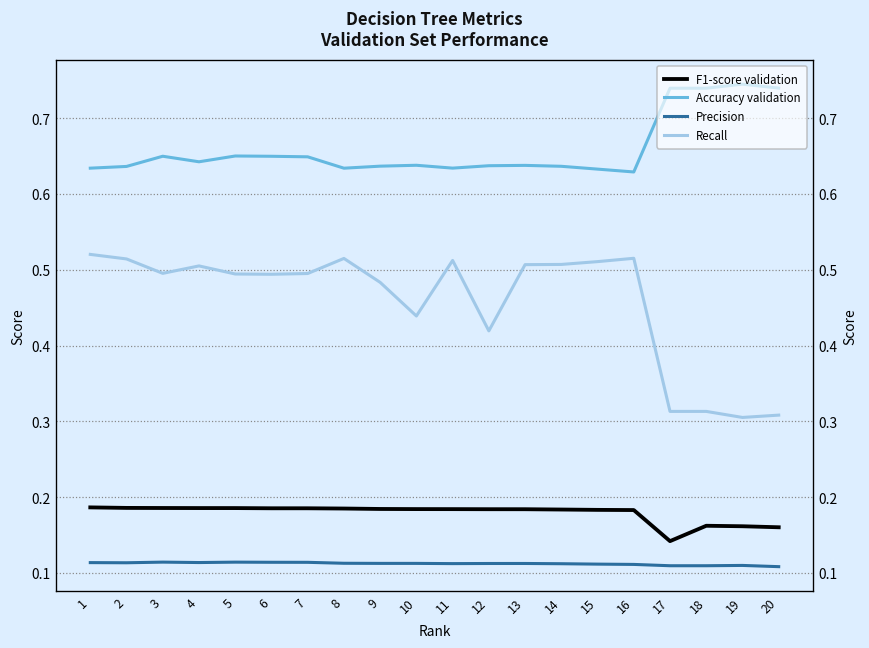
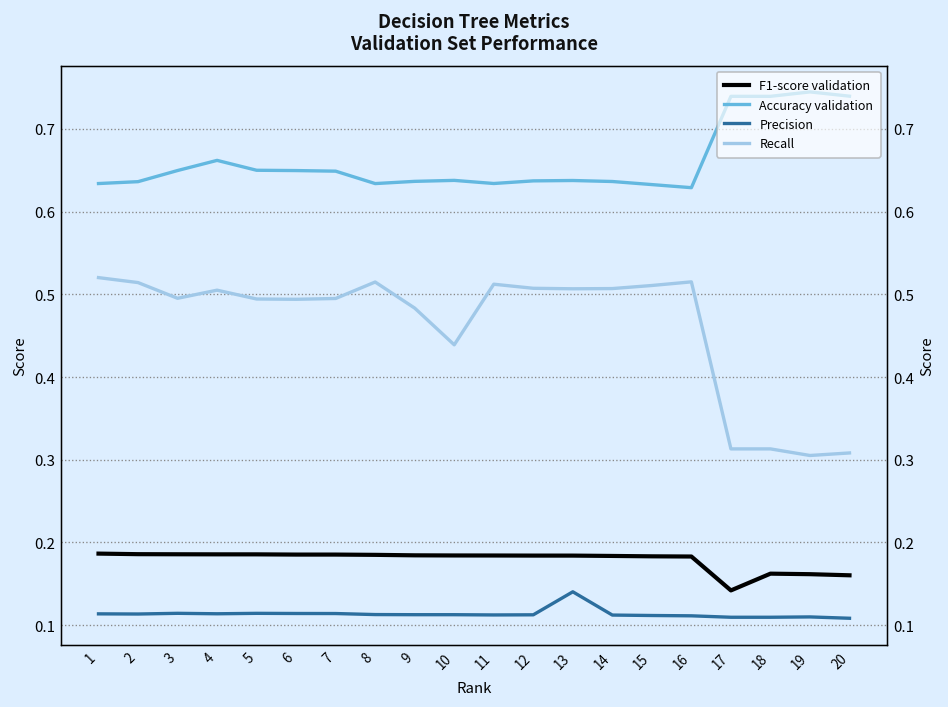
  {
    "F1-score validation": {
      "1": 0.19,
      "2": 0.19,
      "3": 0.19,
      "4": 0.19,
      "5": 0.19,
      "6": 0.19,
      "7": 0.19,
      "8": 0.18,
      "9": 0.18,
      "10": 0.18,
      "11": 0.18,
      "12": 0.18,
      "13": 0.18,
      "14": 0.18,
      "15": 0.18,
      "16": 0.18,
      "17": 0.14,
      "18": 0.16,
      "19": 0.16,
      "20": 0.16
    },
    "Accuracy validation": {
      "1": 0.63,
      "2": 0.64,
      "3": 0.65,
-     "4": 0.64,
+     "4": 0.66,
      "5": 0.65,
      "6": 0.65,
      "7": 0.65,
      "8": 0.63,
      "9": 0.64,
      "10": 0.64,
      "11": 0.63,
      "12": 0.64,
      "13": 0.64,
      "14": 0.64,
      "15": 0.63,
      "16": 0.63
    },
    "Precision": {
      "1": 0.11,
      "2": 0.11,
      "3": 0.11,
      "4": 0.11,
      "5": 0.11,
      "6": 0.11,
      "7": 0.11,
      "8": 0.11,
      "9": 0.11,
      "10": 0.11,
      "11": 0.11,
      "12": 0.11,
-     "13": 0.11,
+     "13": 0.14,
      "14": 0.11,
      "15": 0.11,
      "16": 0.11,
      "17": 0.11,
      "18": 0.11,
      "19": 0.11,
      "20": 0.11
    },
    "Recall": {
      "1": 0.52,
      "2": 0.51,
      "3": 0.50,
      "4": 0.51,
      "5": 0.49,
      "6": 0.49,
      "7": 0.49,
      "8": 0.51,
      "9": 0.48,
      "10": 0.44,
      "11": 0.51,
-     "12": 0.42,
+     "12": 0.51,
      "13": 0.51,
      "14": 0.51,
      "15": 0.51,
      "16": 0.52,
      "17": 0.31,
      "18": 0.31,
      "19": 0.31,
      "20": 0.31
    }
  }
